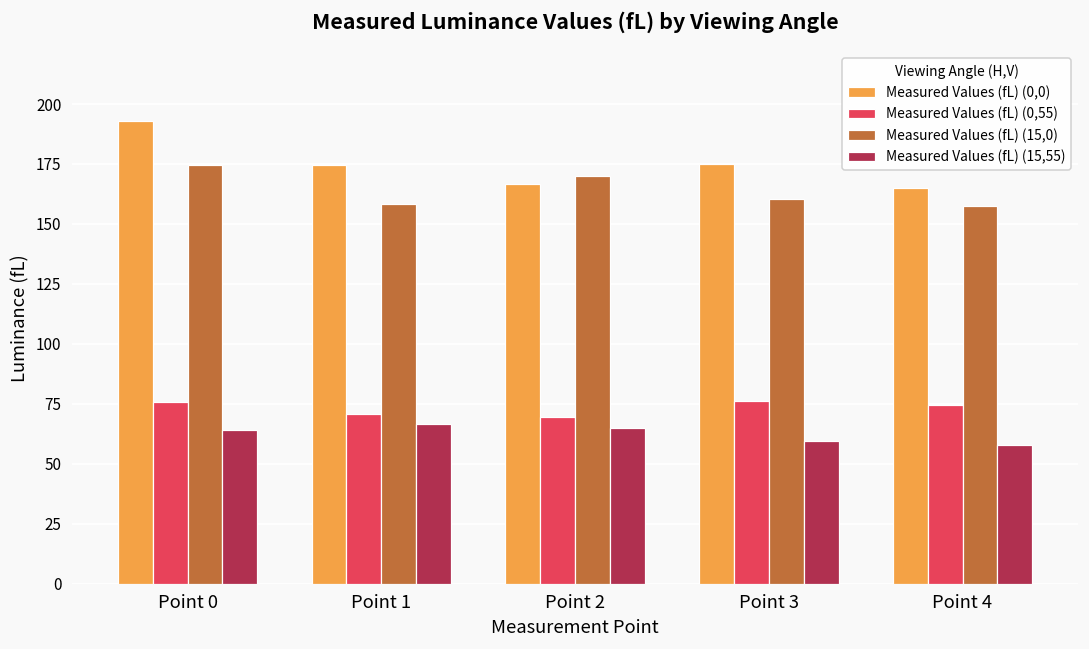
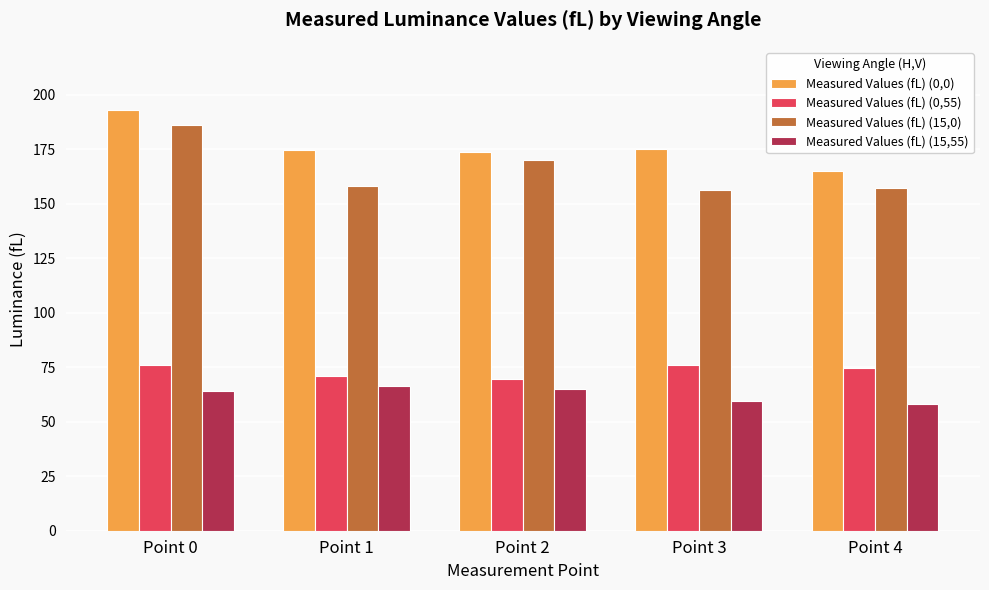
  {
    "Measured Values (fL) (0,0)": {
      "Point 0": 193,
      "Point 1": 175,
-     "Point 2": 167,
+     "Point 2": 174,
      "Point 3": 175,
      "Point 4": 165
    },
    "Measured Values (fL) (15,0)": {
-     "Point 0": 175,
+     "Point 0": 186,
      "Point 1": 158,
      "Point 2": 170,
-     "Point 3": 160,
+     "Point 3": 156,
      "Point 4": 157
    }
  }
